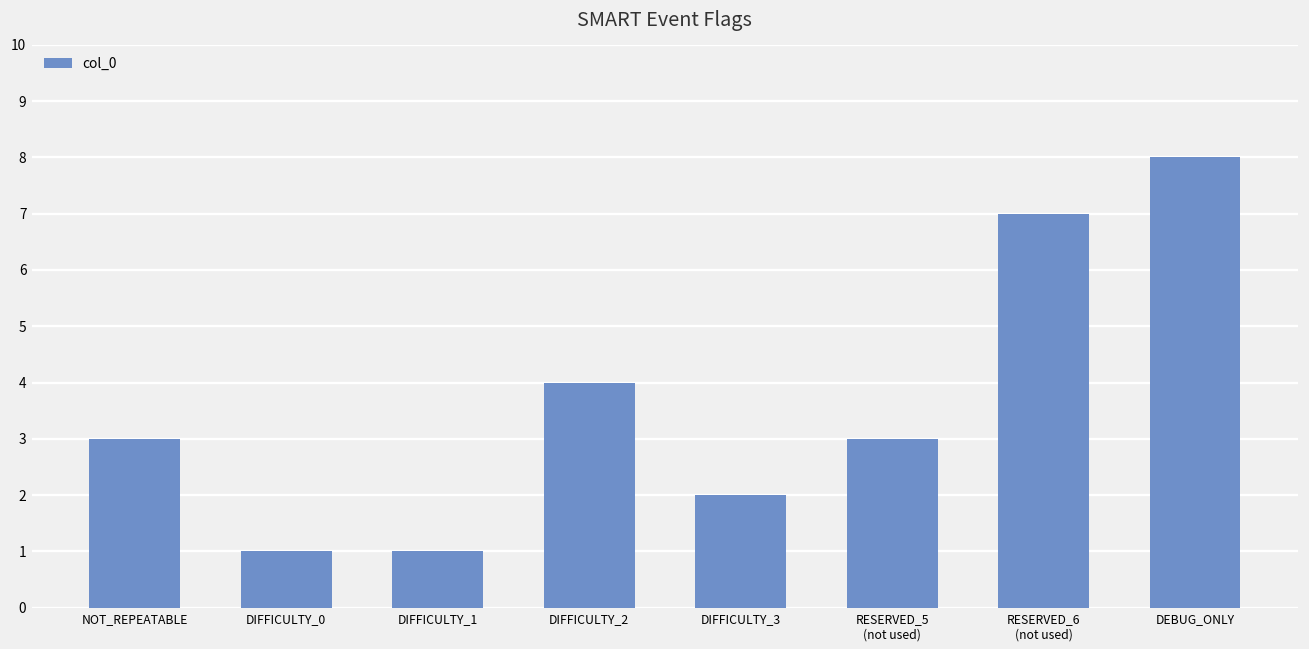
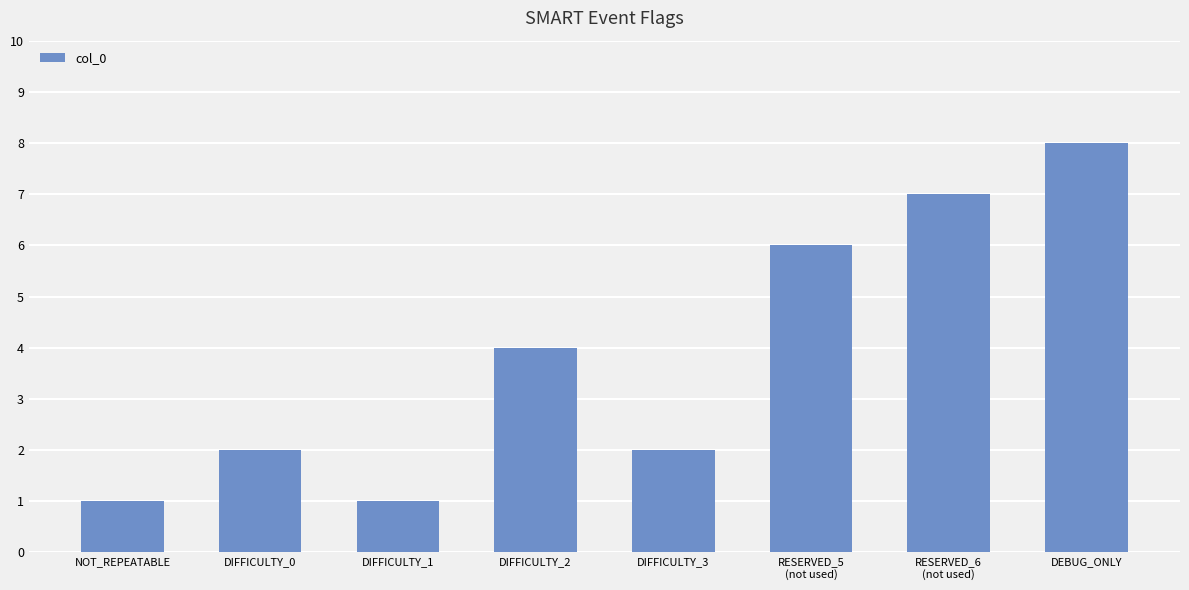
  {
-   "NOT_REPEATABLE": 3,
-   "DIFFICULTY_0": 1,
+   "NOT_REPEATABLE": 1,
+   "DIFFICULTY_0": 2,
    "DIFFICULTY_1": 1,
    "DIFFICULTY_2": 4,
    "DIFFICULTY_3": 2,
-   "RESERVED_5 (not used)": 3,
+   "RESERVED_5 (not used)": 6,
    "RESERVED_6 (not used)": 7,
    "DEBUG_ONLY": 8
  }
